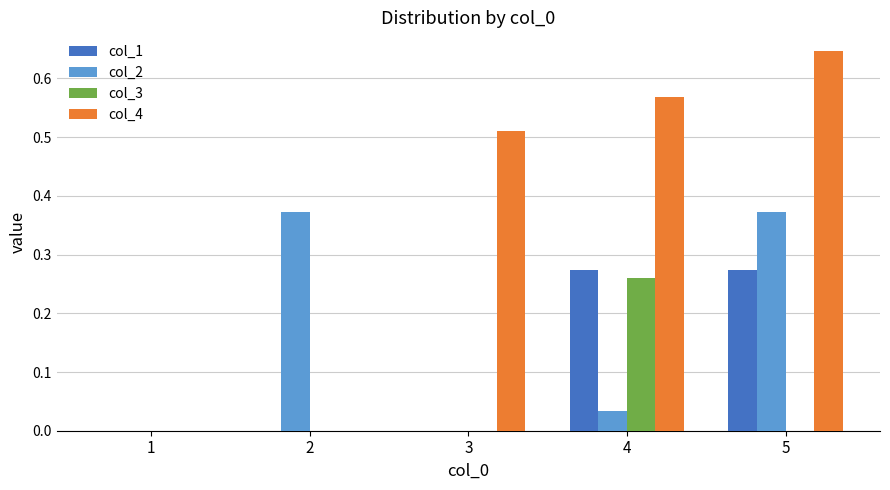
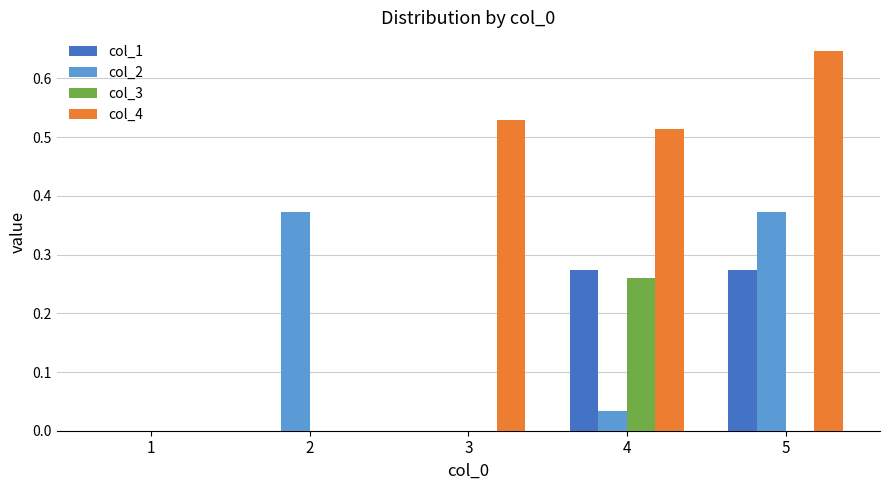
  {
    "col_3": {
      "1": 0.00,
      "2": 0.00,
      "3": 0.00,
      "4": 0.26,
      "5": 0.00
    },
    "col_4": {
      "1": 0.00,
      "2": 0.00,
-     "3": 0.51,
-     "4": 0.57,
+     "3": 0.53,
+     "4": 0.51,
      "5": 0.65
    }
  }
